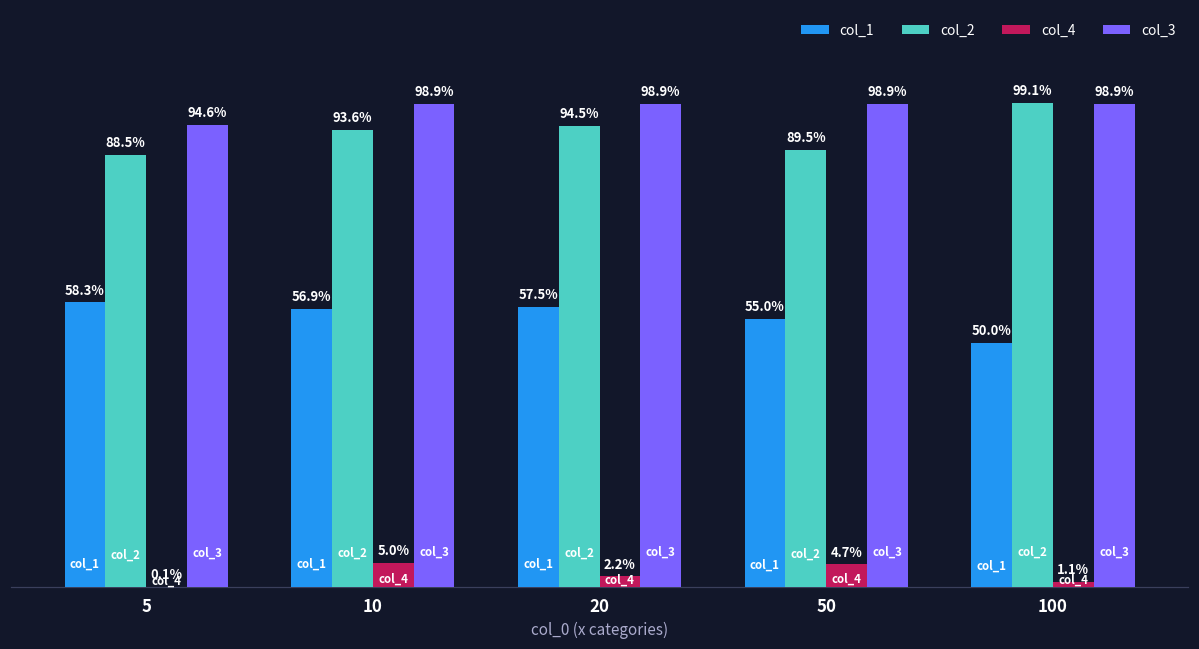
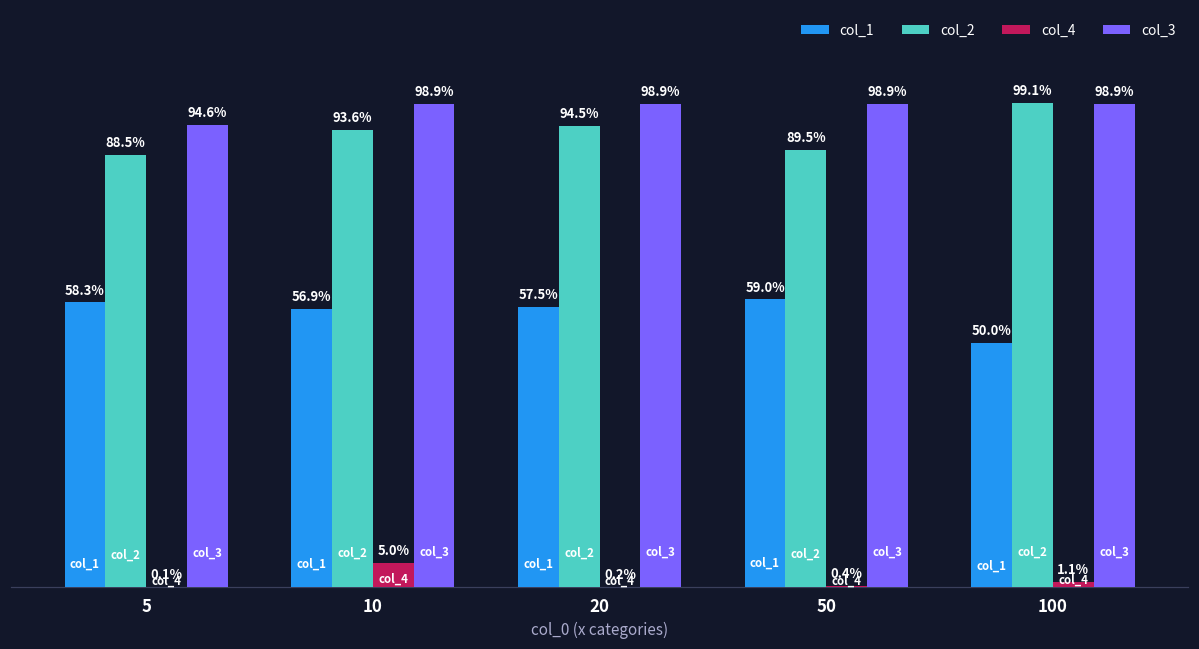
  {
    "col_1": {
      "5": "58.3%",
      "10": "56.9%",
      "20": "57.5%",
-     "50": "55.0%",
+     "50": "59.0%",
      "100": "50.0%"
    },
    "col_2": {
      "5": "88.5%",
      "10": "93.6%",
      "20": "94.5%",
      "50": "89.5%",
      "100": "99.1%"
    },
    "col_4": {
      "10": "5.0%",
-     "20": "2.2%",
-     "50": "4.7%",
+     "20": "0.2%",
+     "50": "0.4%",
      "100": "1.1%"
    },
    "col_3": {
      "5": "94.6%",
      "10": "98.9%",
      "20": "98.9%",
      "50": "98.9%",
      "100": "98.9%"
    }
  }
